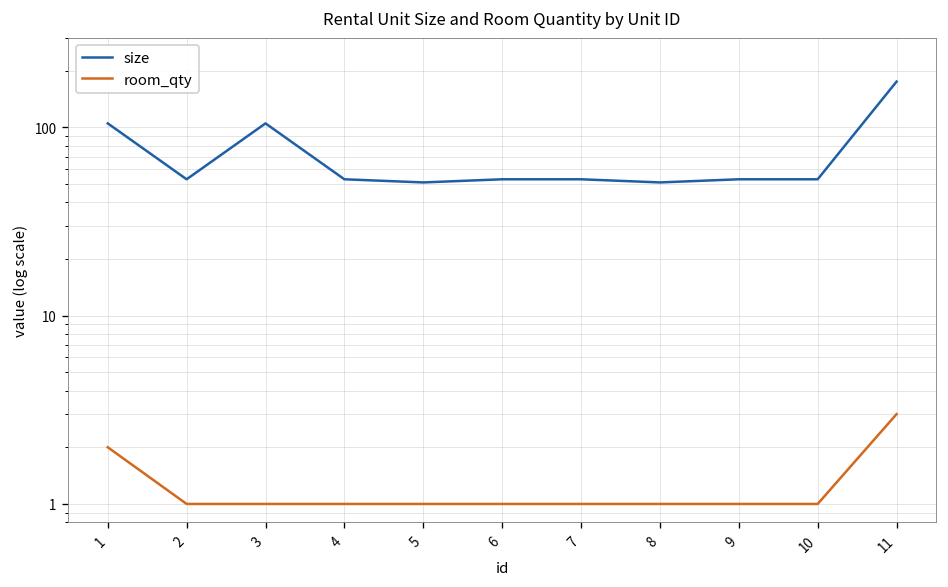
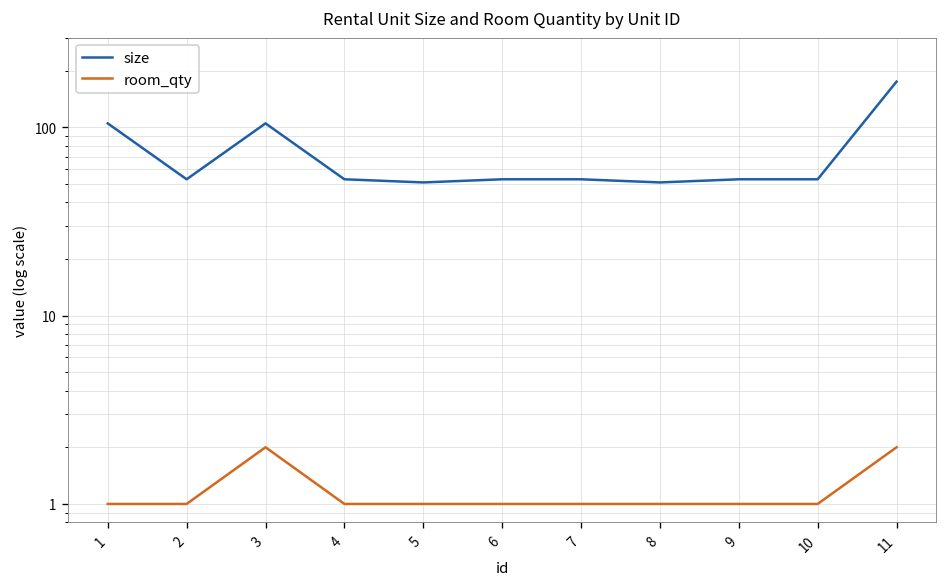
  {
    "size": {
      "1": 110,
      "2": 53,
      "3": 110,
      "4": 53,
      "5": 51,
      "6": 53,
      "7": 53,
      "8": 51,
      "9": 53,
      "10": 53,
      "11": 180
    },
    "room_qty": {
-     "1": 2,
+     "1": 1,
      "2": 1,
-     "3": 1,
+     "3": 2,
      "4": 1,
      "5": 1,
      "6": 1,
      "7": 1,
      "8": 1,
      "9": 1,
      "10": 1,
-     "11": 3
+     "11": 2
    }
  }
